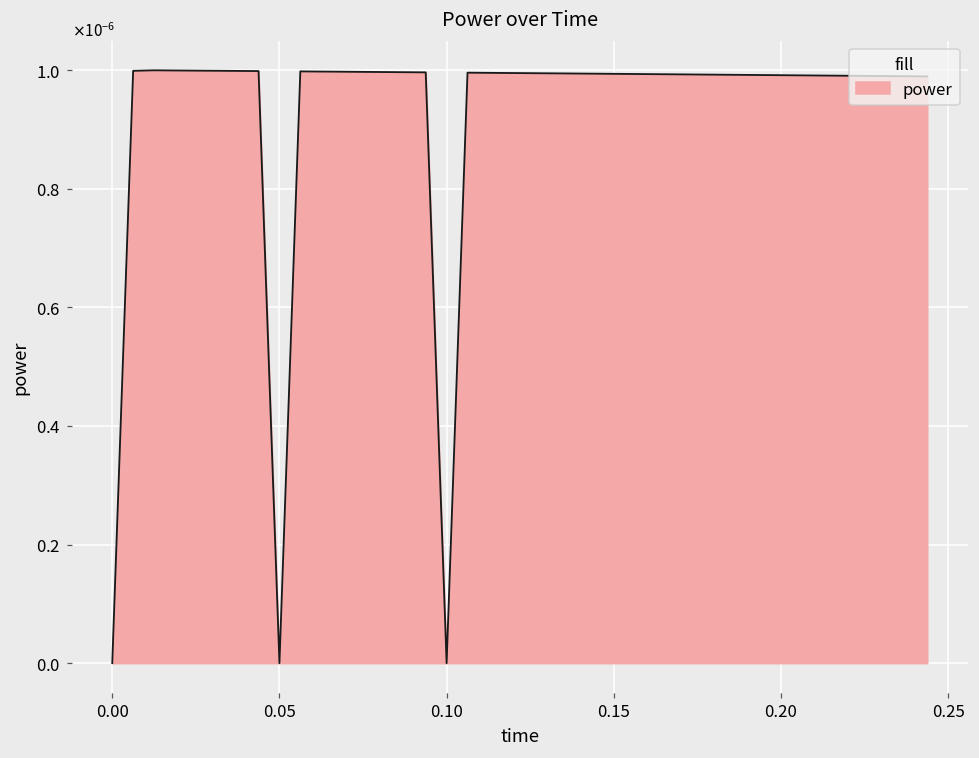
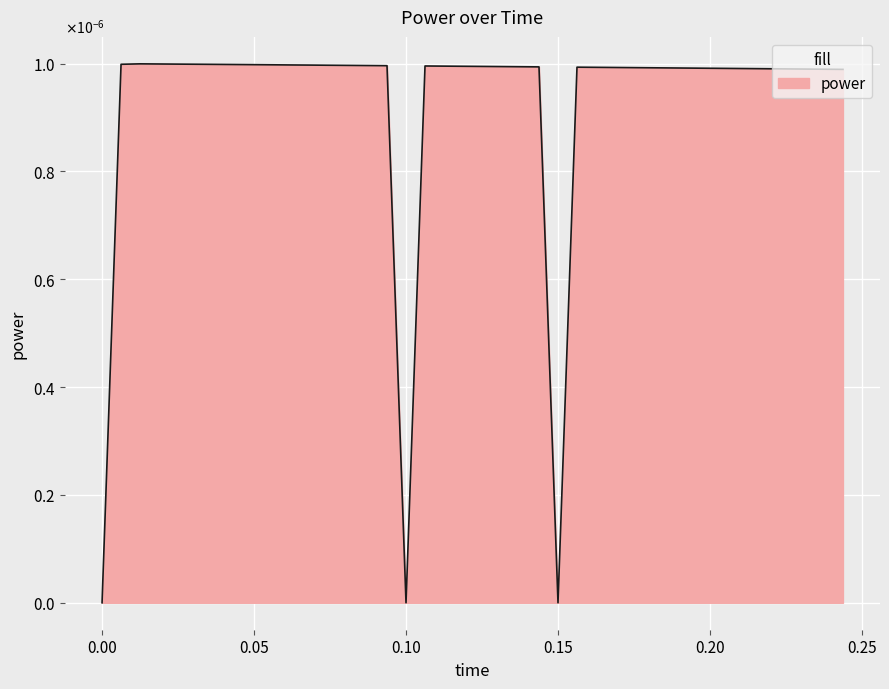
  {
    "0.00": 0.000000,
-   "0.05": 0.000000,
+   "0.05": 0.000001,
    "0.10": 0.000000,
-   "0.15": 0.000001,
+   "0.15": 0.000000,
    "0.20": 0.00000099
  }
